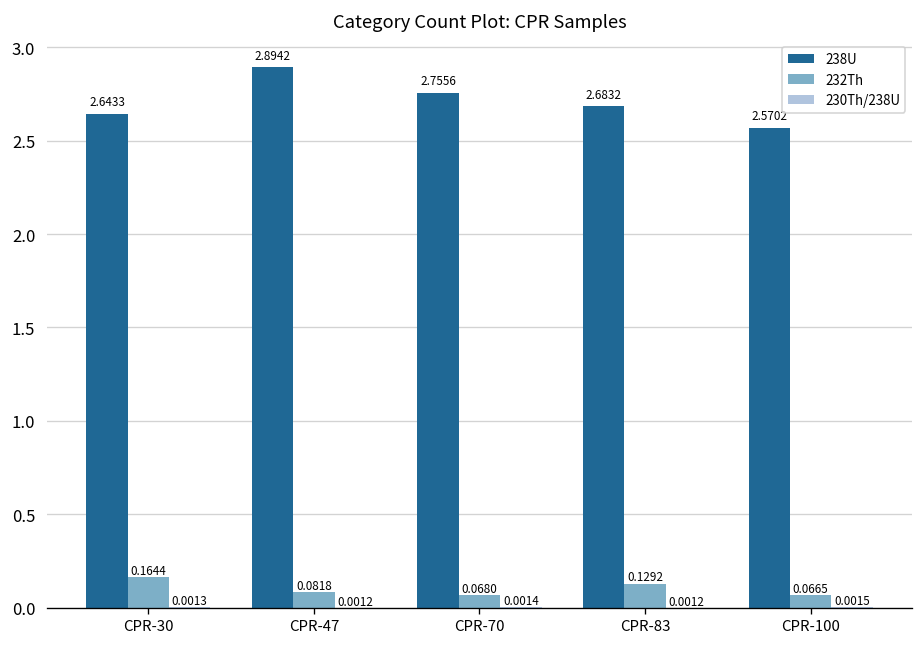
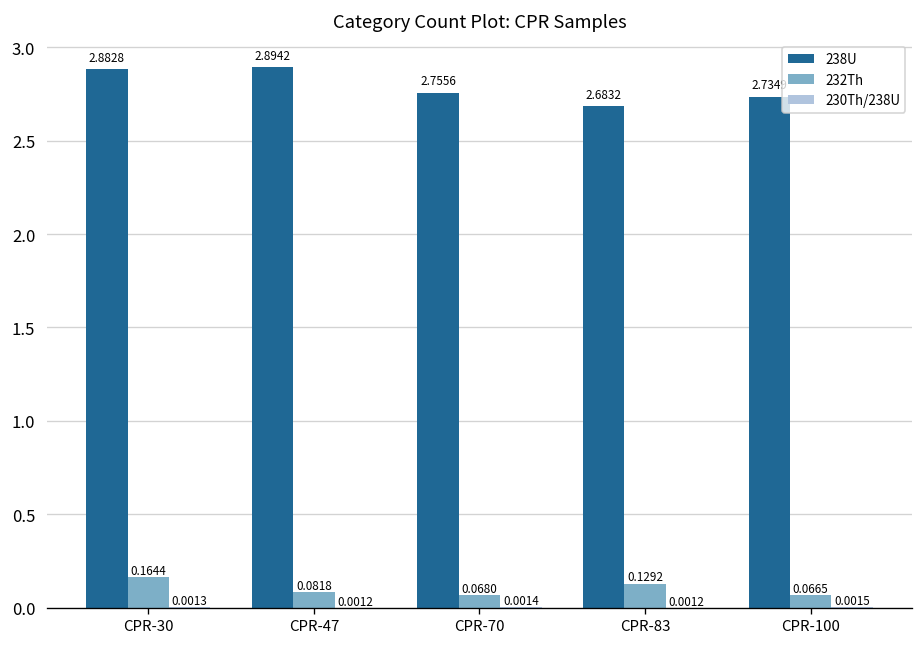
  {
    "238U": {
-     "CPR-30": 2.6433,
+     "CPR-30": 2.8828,
      "CPR-47": 2.8942,
      "CPR-70": 2.7556,
      "CPR-83": 2.6832,
-     "CPR-100": 2.57
+     "CPR-100": 2.73
    }
  }
